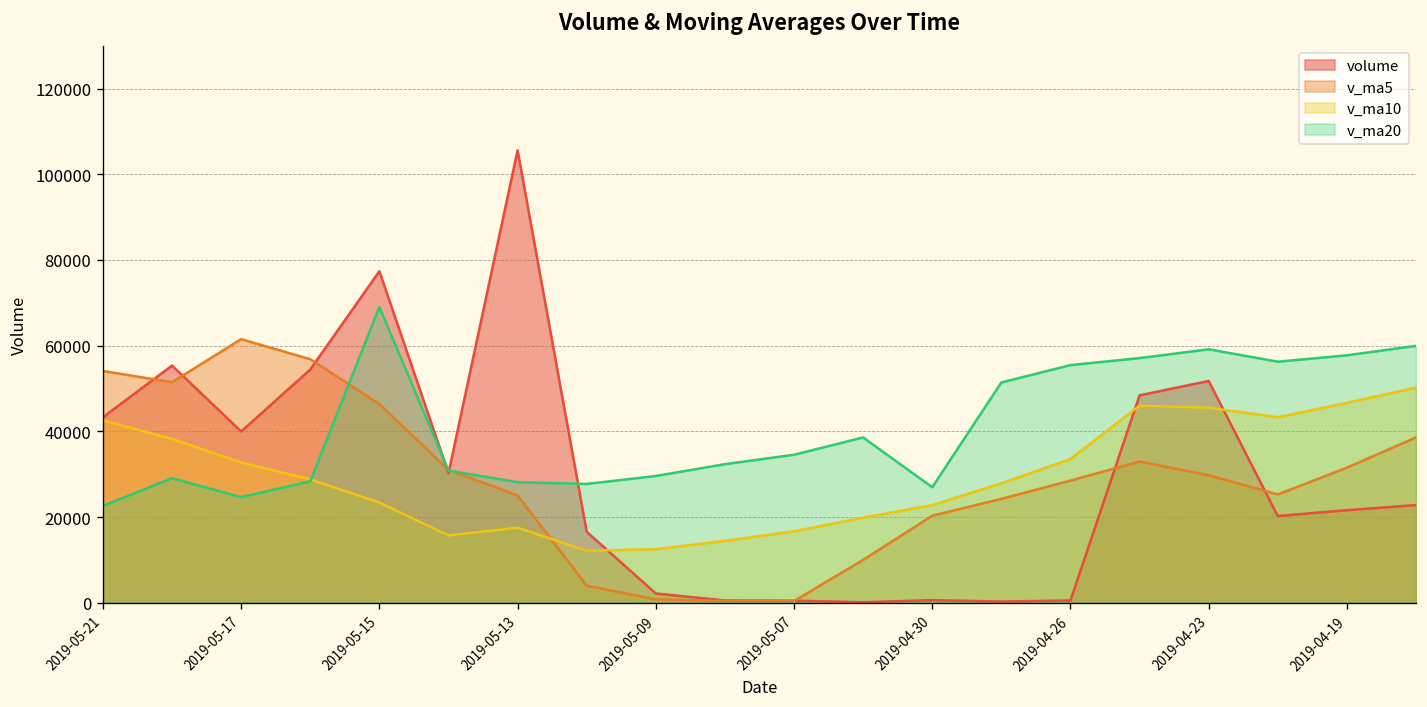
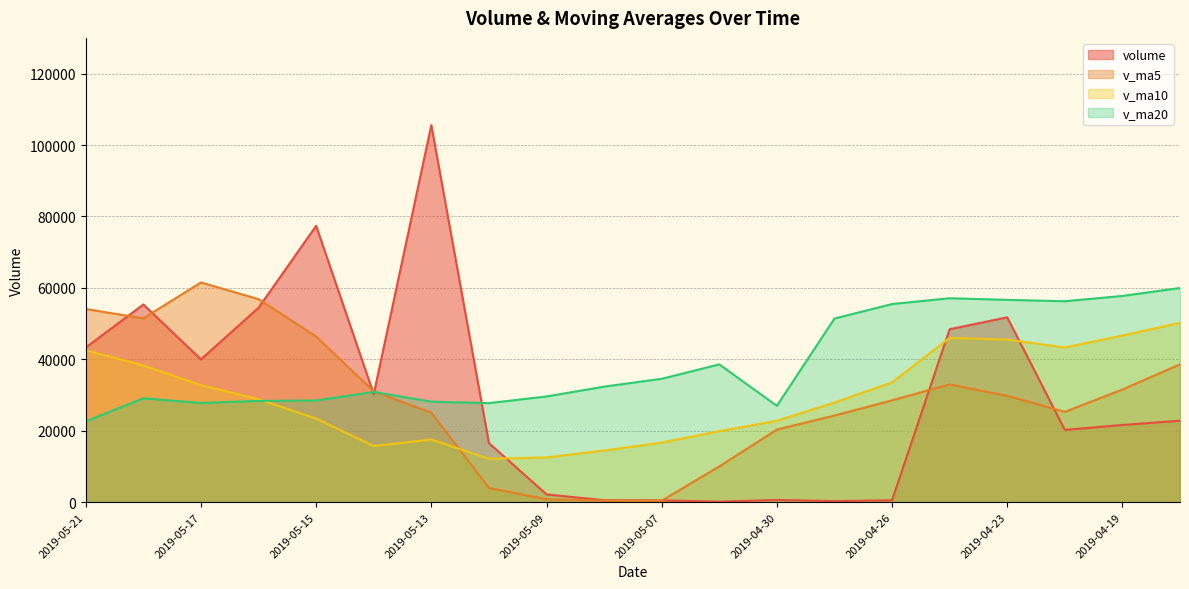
  {
    "v_ma20": {
      "2019-05-21": 23000,
-     "2019-05-17": 25000,
-     "2019-05-15": 69000,
+     "2019-05-17": 28000,
+     "2019-05-15": 28000,
      "2019-05-13": 28000,
      "2019-05-09": 30000,
      "2019-05-07": 35000,
      "2019-04-30": 27000,
      "2019-04-26": 55000,
-     "2019-04-23": 59000,
+     "2019-04-23": 57000,
      "2019-04-19": 58000
    }
  }
